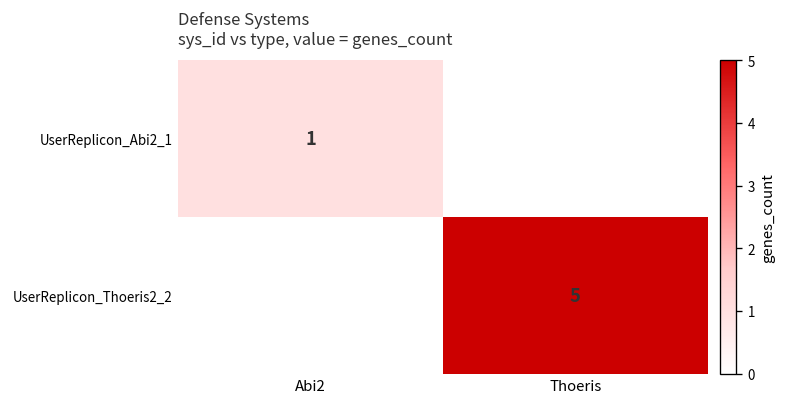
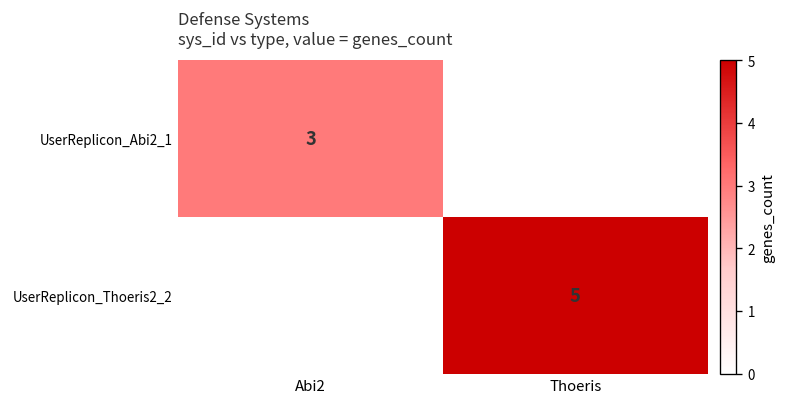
  {
    "UserReplicon_Abi2_1": {
-     "Abi2": 1
+     "Abi2": 3
    },
    "UserReplicon_Thoeris2_2": {
      "Thoeris": 5
    }
  }
